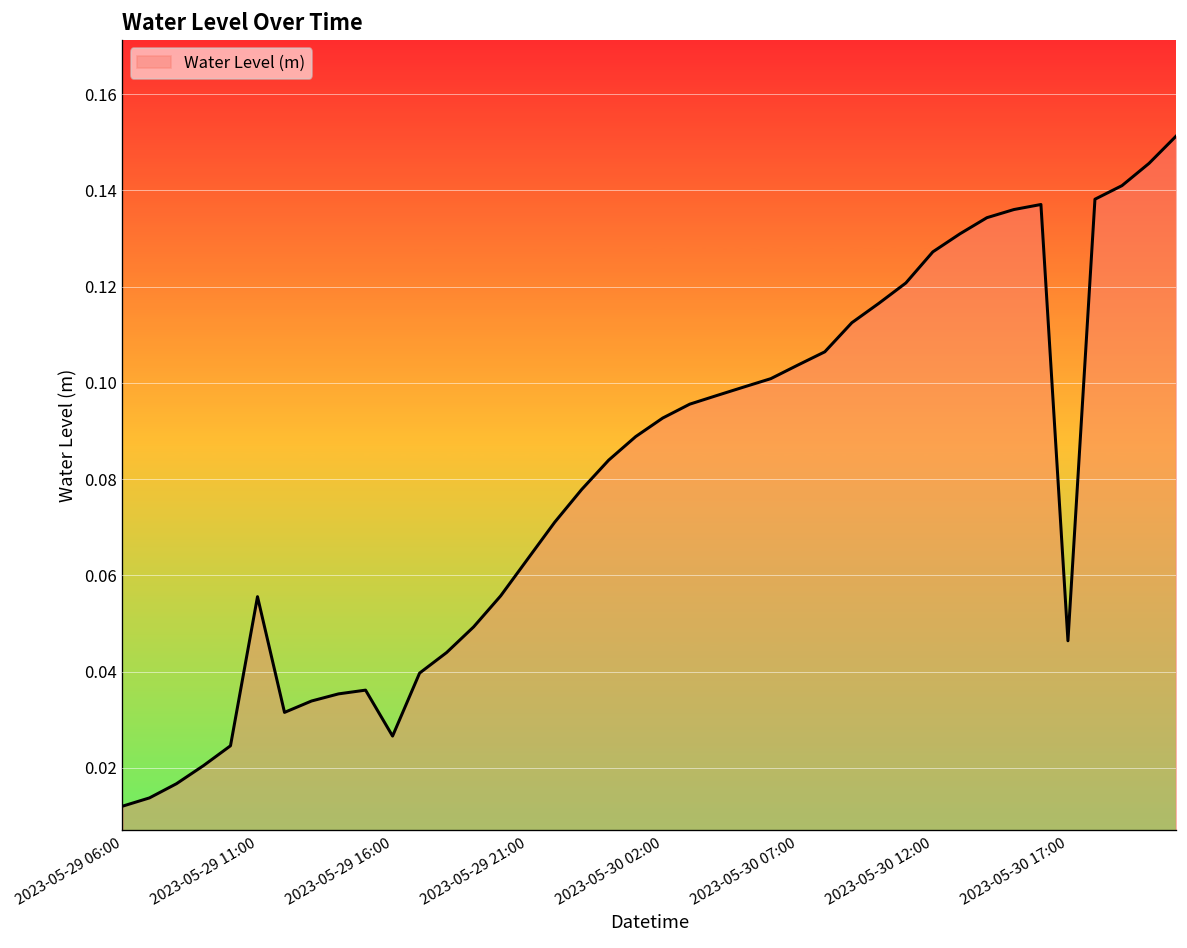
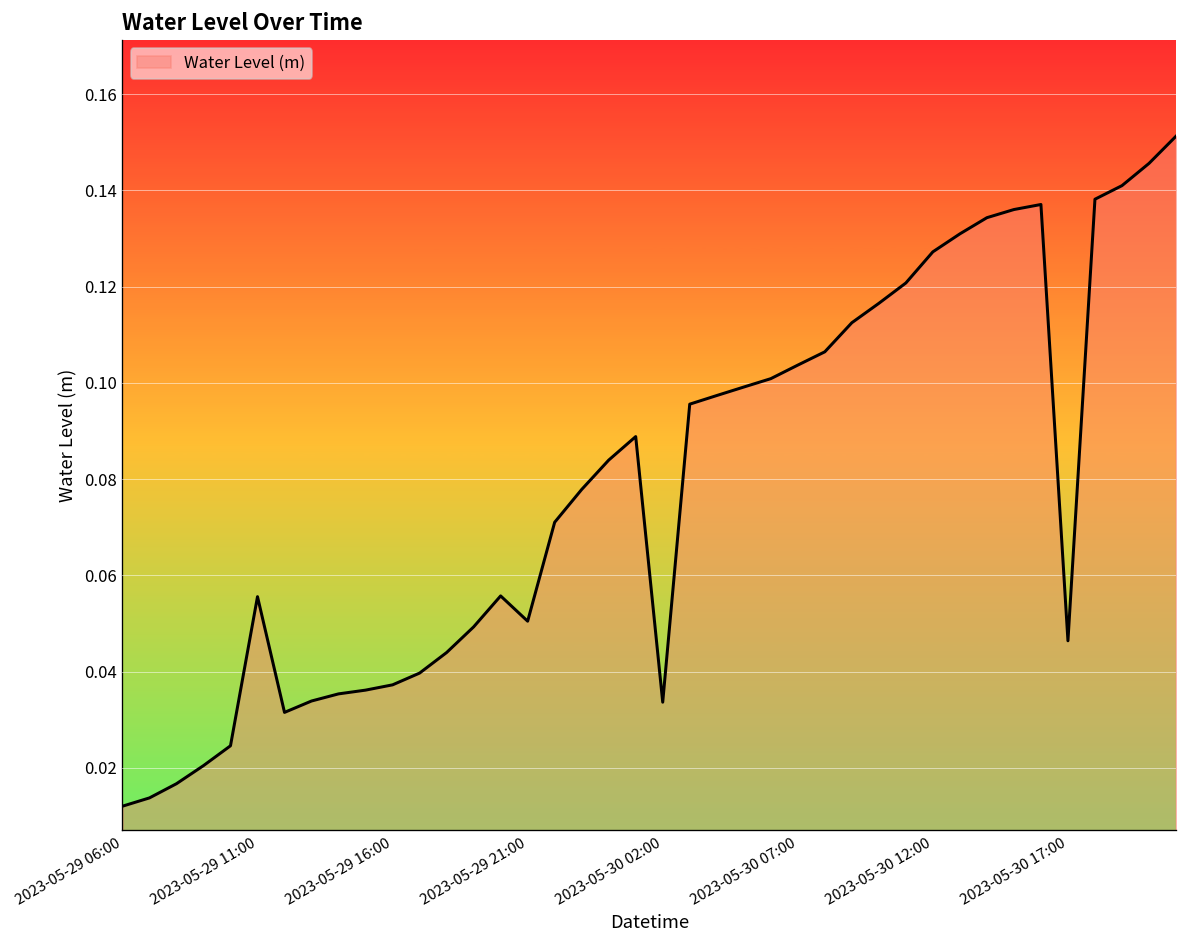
  {
    "2023-05-29 06:00": 0.012,
    "2023-05-29 11:00": 0.056,
-   "2023-05-29 16:00": 0.027,
-   "2023-05-29 21:00": 0.063,
-   "2023-05-30 02:00": 0.093,
+   "2023-05-29 16:00": 0.037,
+   "2023-05-29 21:00": 0.050,
+   "2023-05-30 02:00": 0.034,
    "2023-05-30 07:00": 0.104,
    "2023-05-30 12:00": 0.127,
    "2023-05-30 17:00": 0.046
  }
